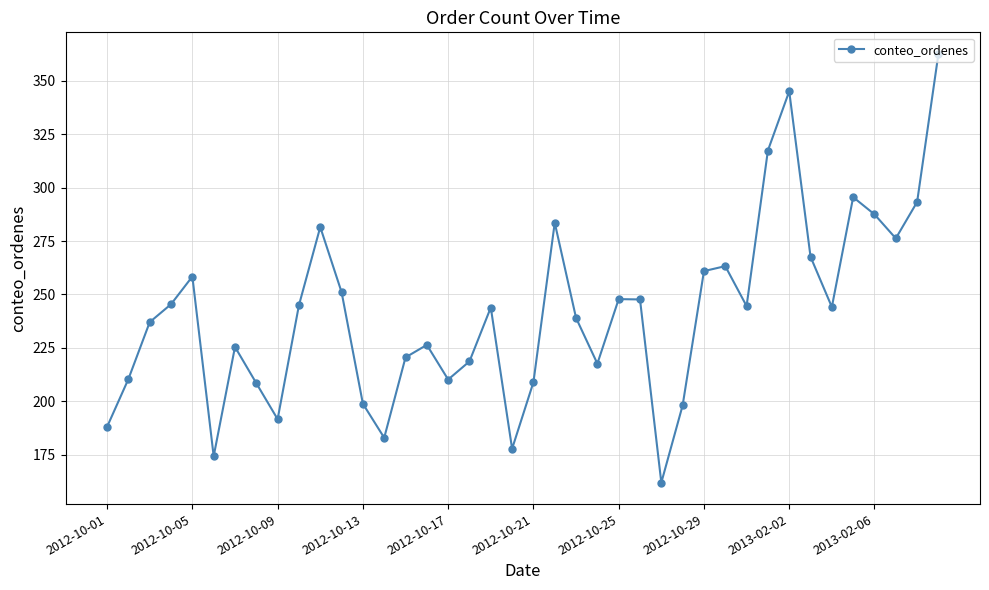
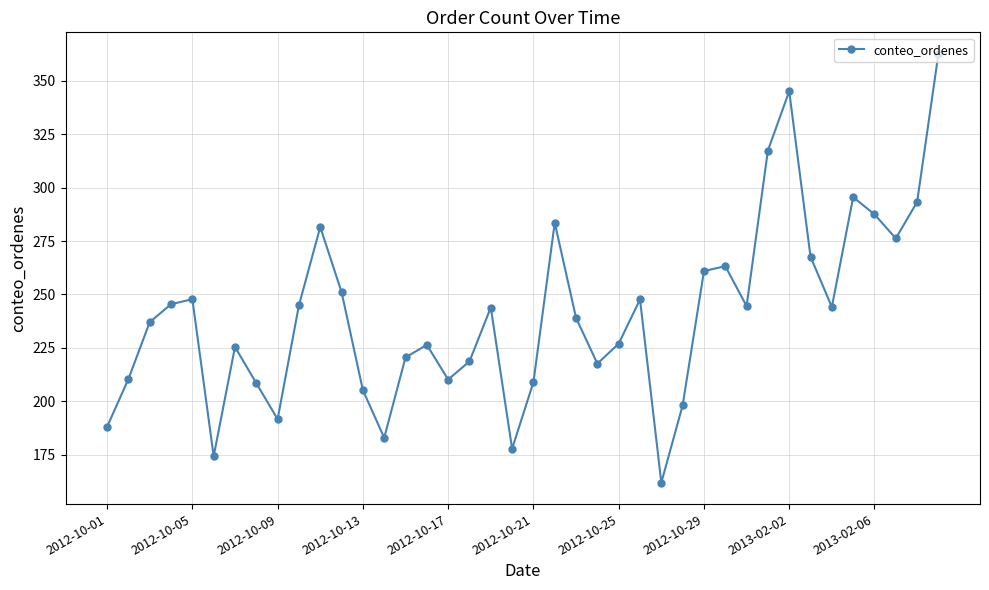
  {
    "2012-10-01": 188,
-   "2012-10-05": 258,
+   "2012-10-05": 248,
    "2012-10-09": 192,
-   "2012-10-13": 199,
+   "2012-10-13": 205,
    "2012-10-17": 210,
    "2012-10-21": 209,
-   "2012-10-25": 248,
+   "2012-10-25": 227,
    "2012-10-29": 261,
    "2013-02-02": 345,
    "2013-02-06": 287
  }
